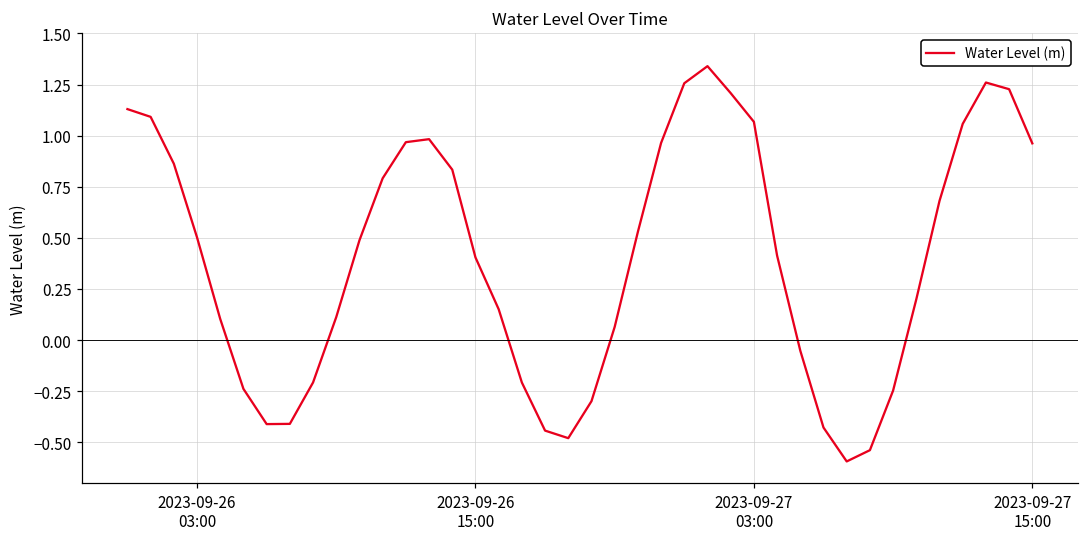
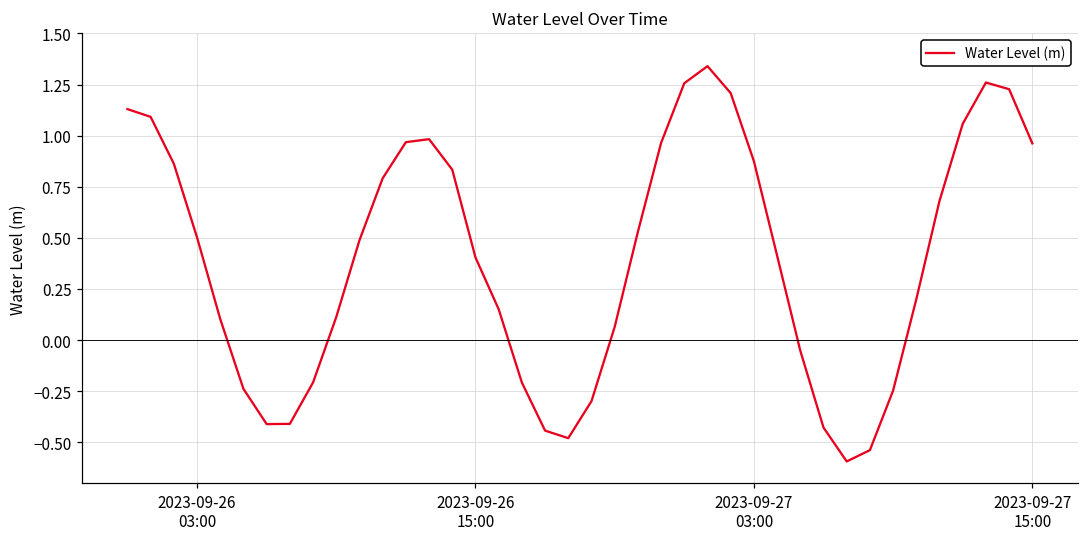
  {
    "2023-09-26 03:00": 0.50,
    "2023-09-26 15:00": 0.40,
-   "2023-09-27 03:00": 1.07,
+   "2023-09-27 03:00": 0.88,
    "2023-09-27 15:00": 0.96
  }
